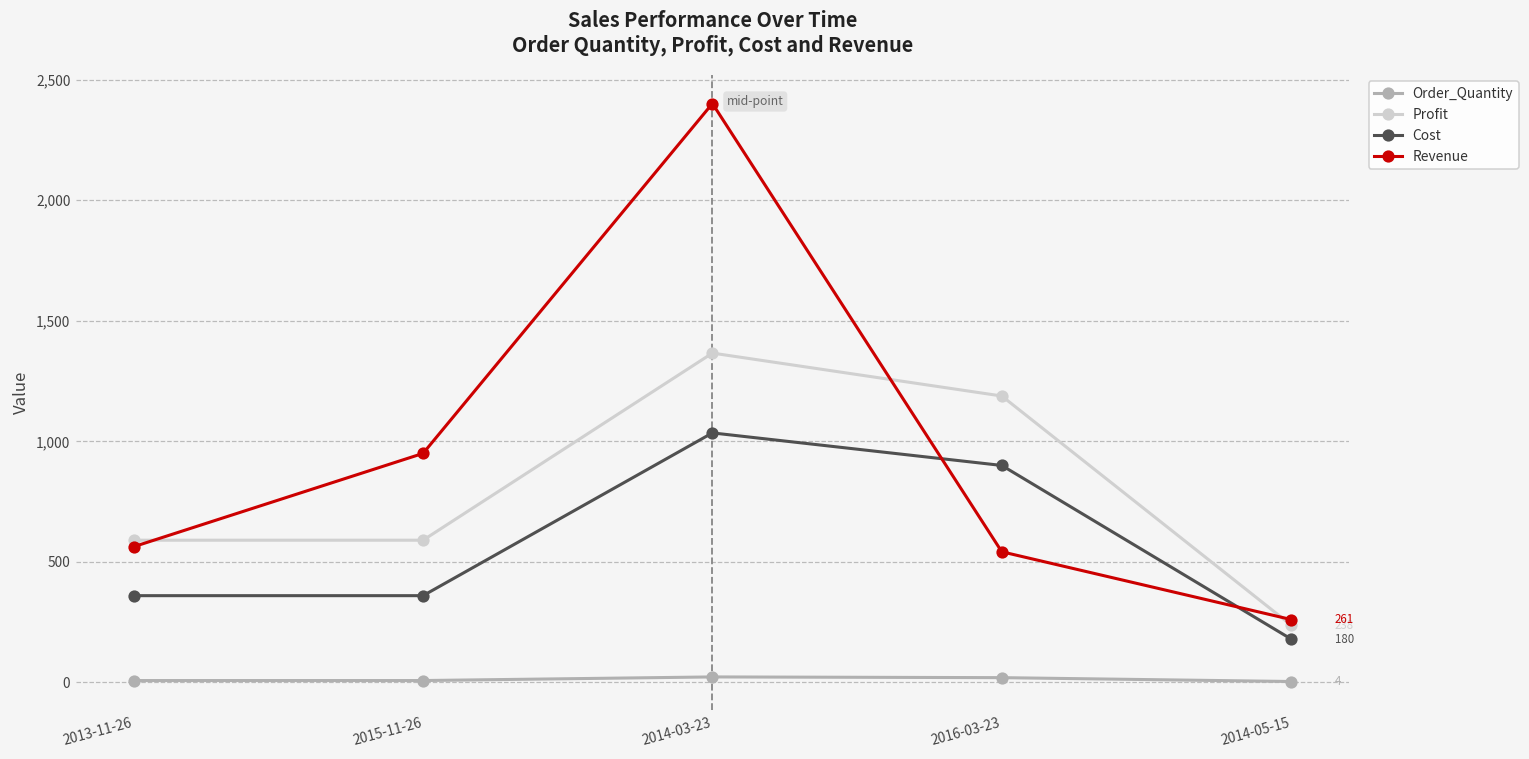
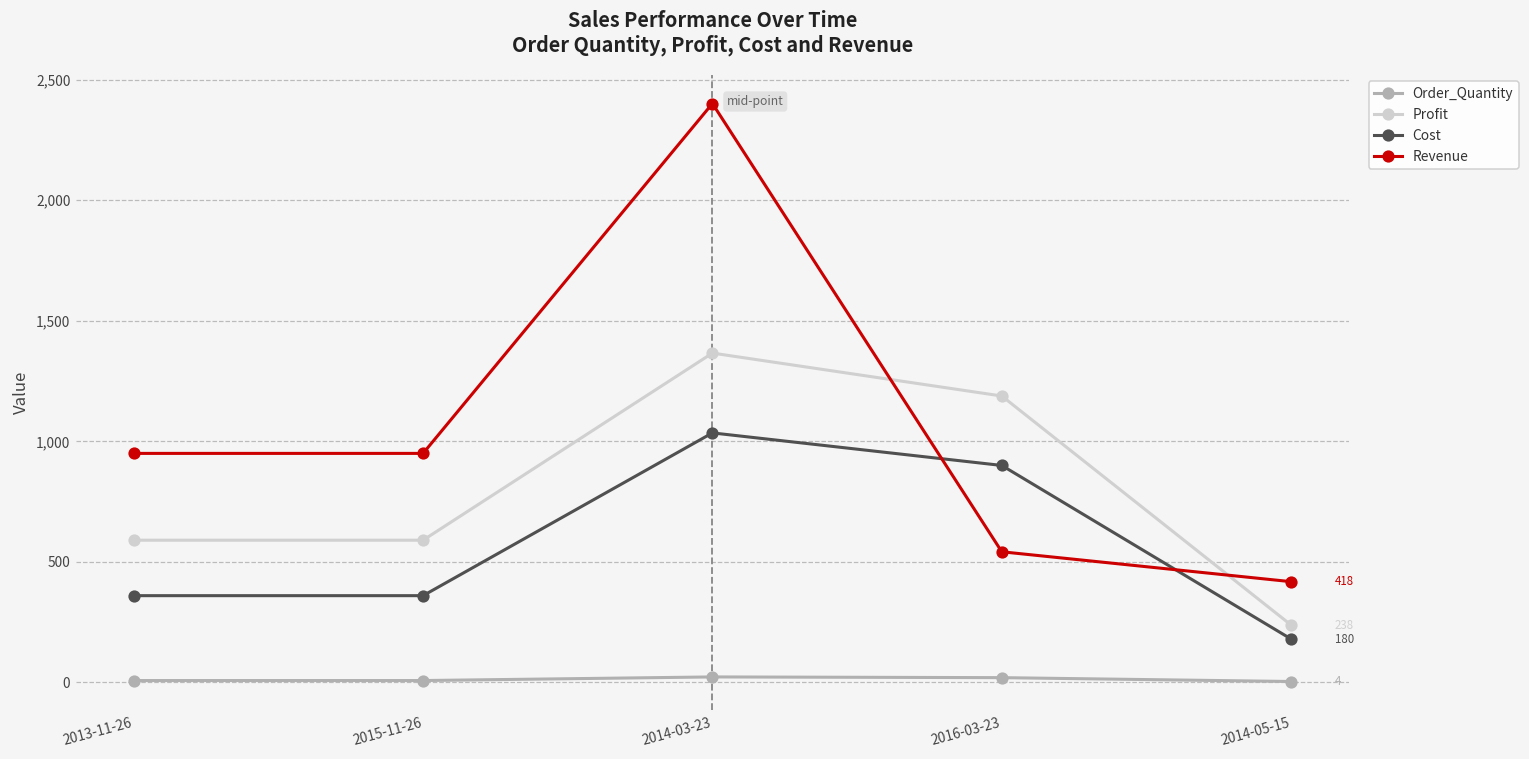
  {
    "Cost": {
      "2013-11-26": "360",
      "2015-11-26": "360",
      "2014-03-23": "1,040",
      "2016-03-23": "900",
      "2014-05-15": "180"
    },
    "Revenue": {
-     "2013-11-26": "560",
-     "2014-05-15": "261"
+     "2013-11-26": "950",
+     "2014-05-15": "418"
    }
  }
